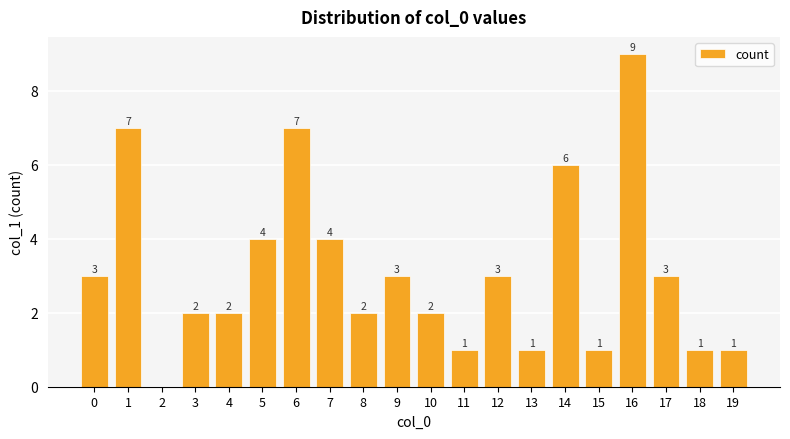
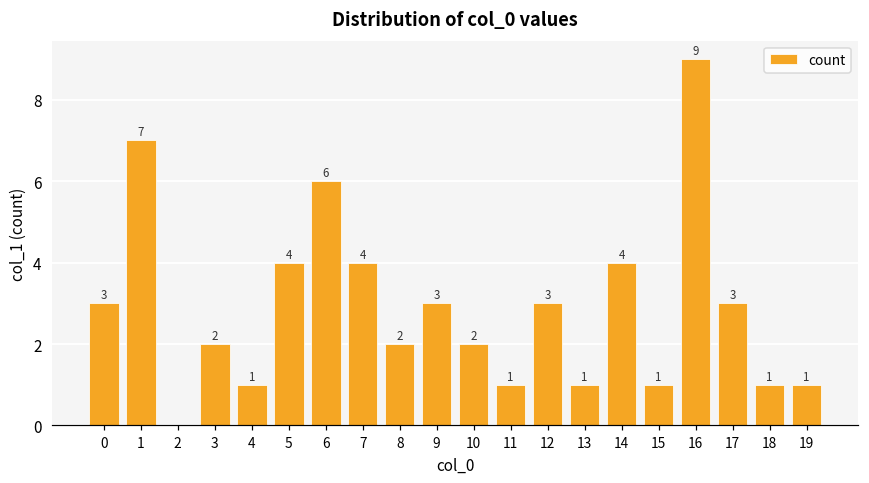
  {
    "0": 3,
    "1": 7,
    "3": 2,
-   "4": 2,
+   "4": 1,
    "5": 4,
-   "6": 7,
+   "6": 6,
    "7": 4,
    "8": 2,
    "9": 3,
    "10": 2,
    "11": 1,
    "12": 3,
    "13": 1,
-   "14": 6,
+   "14": 4,
    "15": 1,
    "16": 9,
    "17": 3,
    "18": 1,
    "19": 1
  }
